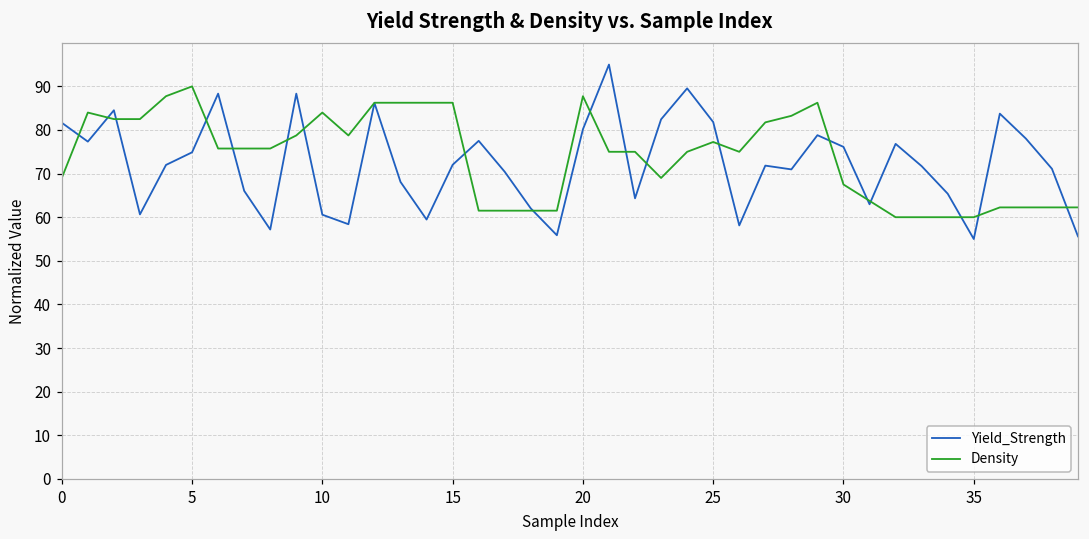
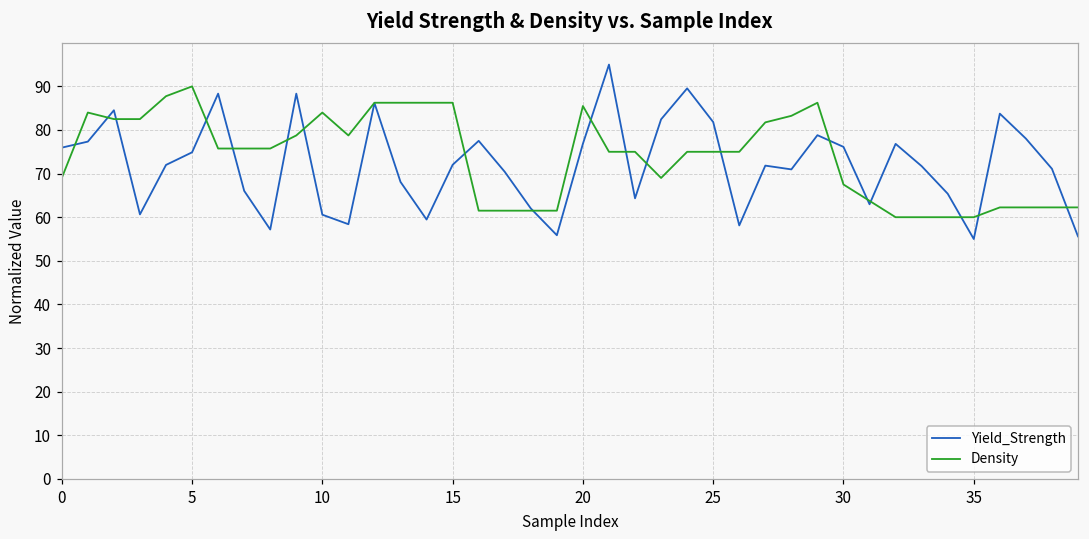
  {
    "Yield_Strength": {
-     "0": 82,
+     "0": 76,
      "5": 75,
      "10": 61,
      "15": 72,
-     "20": 80,
+     "20": 77,
      "25": 82,
      "30": 76,
      "35": 55
    },
    "Density": {
      "0": 69,
      "5": 90,
      "10": 84,
      "15": 86,
-     "20": 88,
-     "25": 77,
+     "20": 86,
+     "25": 75,
      "30": 68,
      "35": 60
    }
  }
